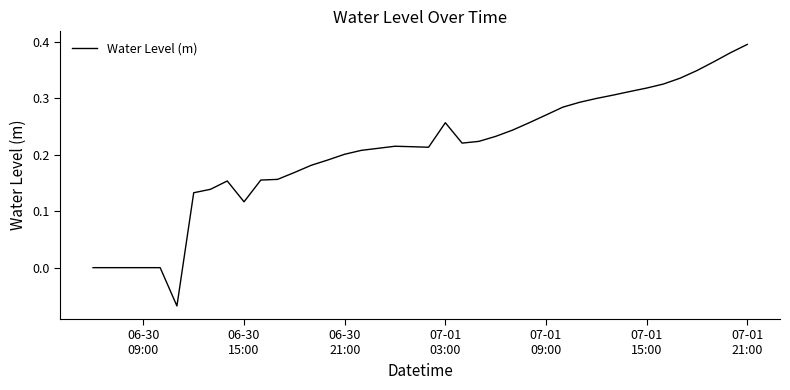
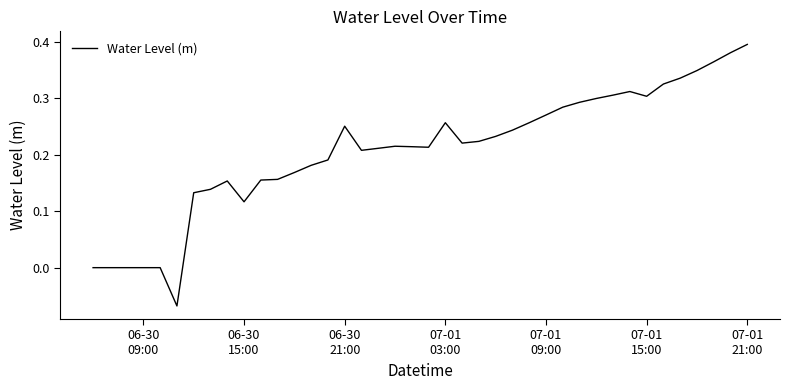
  {
    "06-30 09:00": 0.00,
    "06-30 15:00": 0.12,
-   "06-30 21:00": 0.20,
+   "06-30 21:00": 0.25,
    "07-01 03:00": 0.26,
    "07-01 09:00": 0.27,
-   "07-01 15:00": 0.32,
+   "07-01 15:00": 0.30,
    "07-01 21:00": 0.40
  }
